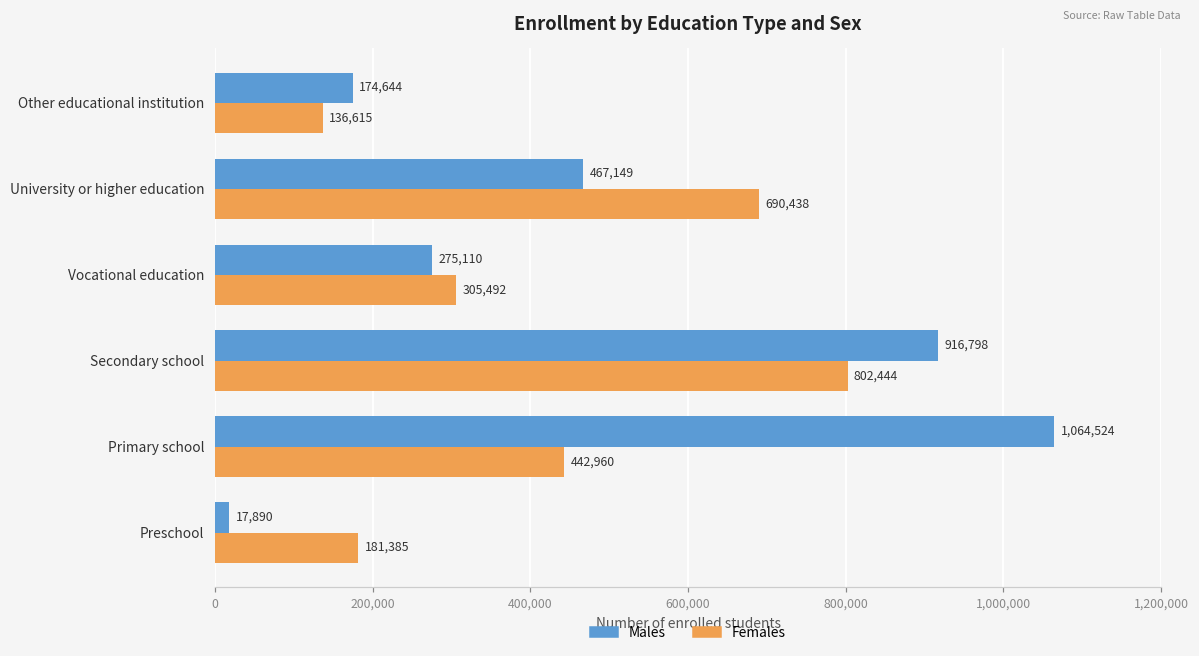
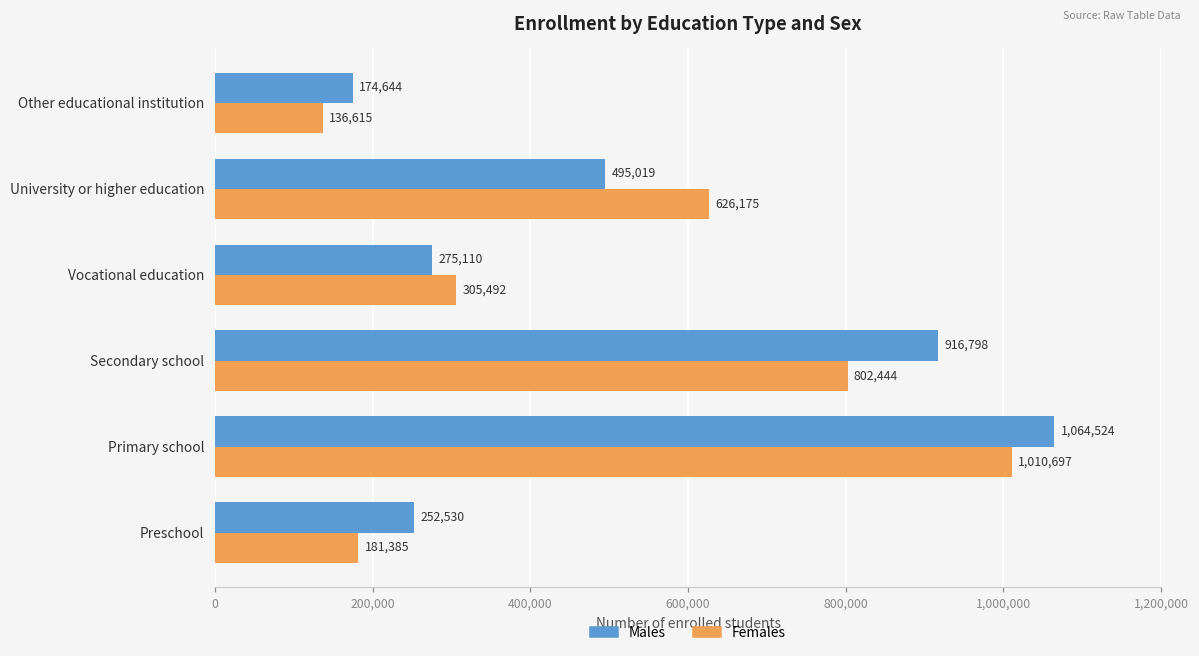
  {
    "Males": {
      "Other educational institution": "174,644",
-     "University or higher education": "467,149",
+     "University or higher education": "495,019",
      "Vocational education": "275,110",
      "Secondary school": "916,798",
      "Primary school": "1,064,524",
-     "Preschool": "17,890"
+     "Preschool": "252,530"
    },
    "Females": {
      "Other educational institution": "136,615",
-     "University or higher education": "690,438",
+     "University or higher education": "626,175",
      "Vocational education": "305,492",
      "Secondary school": "802,444",
-     "Primary school": "442,960",
+     "Primary school": "1,010,697",
      "Preschool": "181,385"
    }
  }
